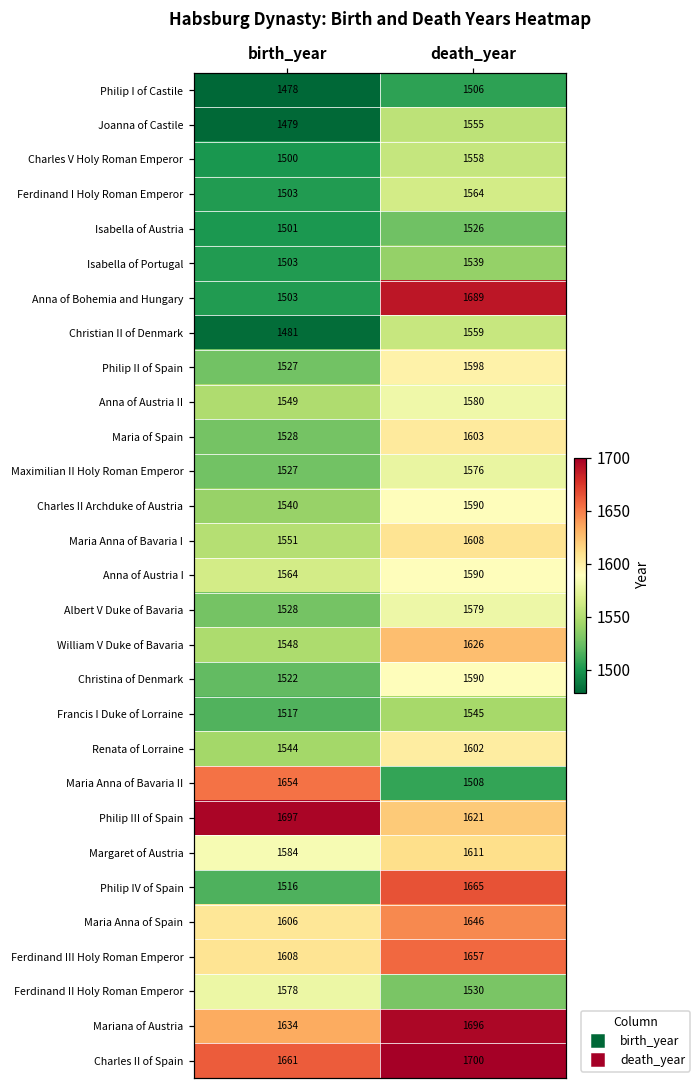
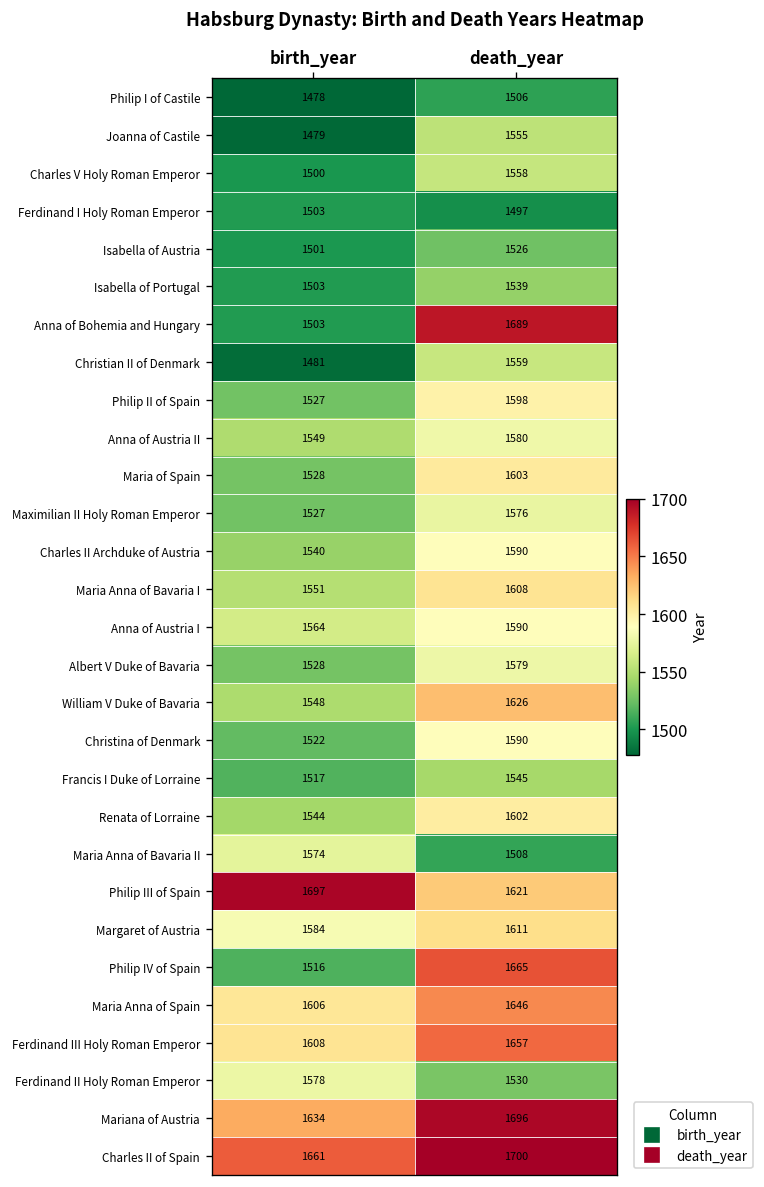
  {
    "Philip I of Castile": {
      "birth_year": 1478,
      "death_year": 1506
    },
    "Joanna of Castile": {
      "birth_year": 1479,
      "death_year": 1555
    },
    "Charles V Holy Roman Emperor": {
      "birth_year": 1500,
      "death_year": 1558
    },
    "Ferdinand I Holy Roman Emperor": {
      "birth_year": 1503,
-     "death_year": 1564
+     "death_year": 1497
    },
    "Isabella of Austria": {
      "birth_year": 1501,
      "death_year": 1526
    },
    "Isabella of Portugal": {
      "birth_year": 1503,
      "death_year": 1539
    },
    "Anna of Bohemia and Hungary": {
      "birth_year": 1503,
      "death_year": 1689
    },
    "Christian II of Denmark": {
      "birth_year": 1481,
      "death_year": 1559
    },
    "Philip II of Spain": {
      "birth_year": 1527,
      "death_year": 1598
    },
    "Anna of Austria II": {
      "birth_year": 1549,
      "death_year": 1580
    },
    "Maria of Spain": {
      "birth_year": 1528,
      "death_year": 1603
    },
    "Maximilian II Holy Roman Emperor": {
      "birth_year": 1527,
      "death_year": 1576
    },
    "Charles II Archduke of Austria": {
      "birth_year": 1540,
      "death_year": 1590
    },
    "Maria Anna of Bavaria I": {
      "birth_year": 1551,
      "death_year": 1608
    },
    "Anna of Austria I": {
      "birth_year": 1564,
      "death_year": 1590
    },
    "Albert V Duke of Bavaria": {
      "birth_year": 1528,
      "death_year": 1579
    },
    "William V Duke of Bavaria": {
      "birth_year": 1548,
      "death_year": 1626
    },
    "Christina of Denmark": {
      "birth_year": 1522,
      "death_year": 1590
    },
    "Francis I Duke of Lorraine": {
      "birth_year": 1517,
      "death_year": 1545
    },
    "Renata of Lorraine": {
      "birth_year": 1544,
      "death_year": 1602
    },
    "Maria Anna of Bavaria II": {
-     "birth_year": 1654,
+     "birth_year": 1574,
      "death_year": 1508
    },
    "Philip III of Spain": {
      "birth_year": 1697,
      "death_year": 1621
    },
    "Margaret of Austria": {
      "birth_year": 1584,
      "death_year": 1611
    },
    "Philip IV of Spain": {
      "birth_year": 1516,
      "death_year": 1665
    },
    "Maria Anna of Spain": {
      "birth_year": 1606,
      "death_year": 1646
    },
    "Ferdinand III Holy Roman Emperor": {
      "birth_year": 1608,
      "death_year": 1657
    },
    "Ferdinand II Holy Roman Emperor": {
      "birth_year": 1578,
      "death_year": 1530
    },
    "Mariana of Austria": {
      "birth_year": 1634,
      "death_year": 1696
    },
    "Charles II of Spain": {
      "birth_year": 1661,
      "death_year": 1700
    }
  }
